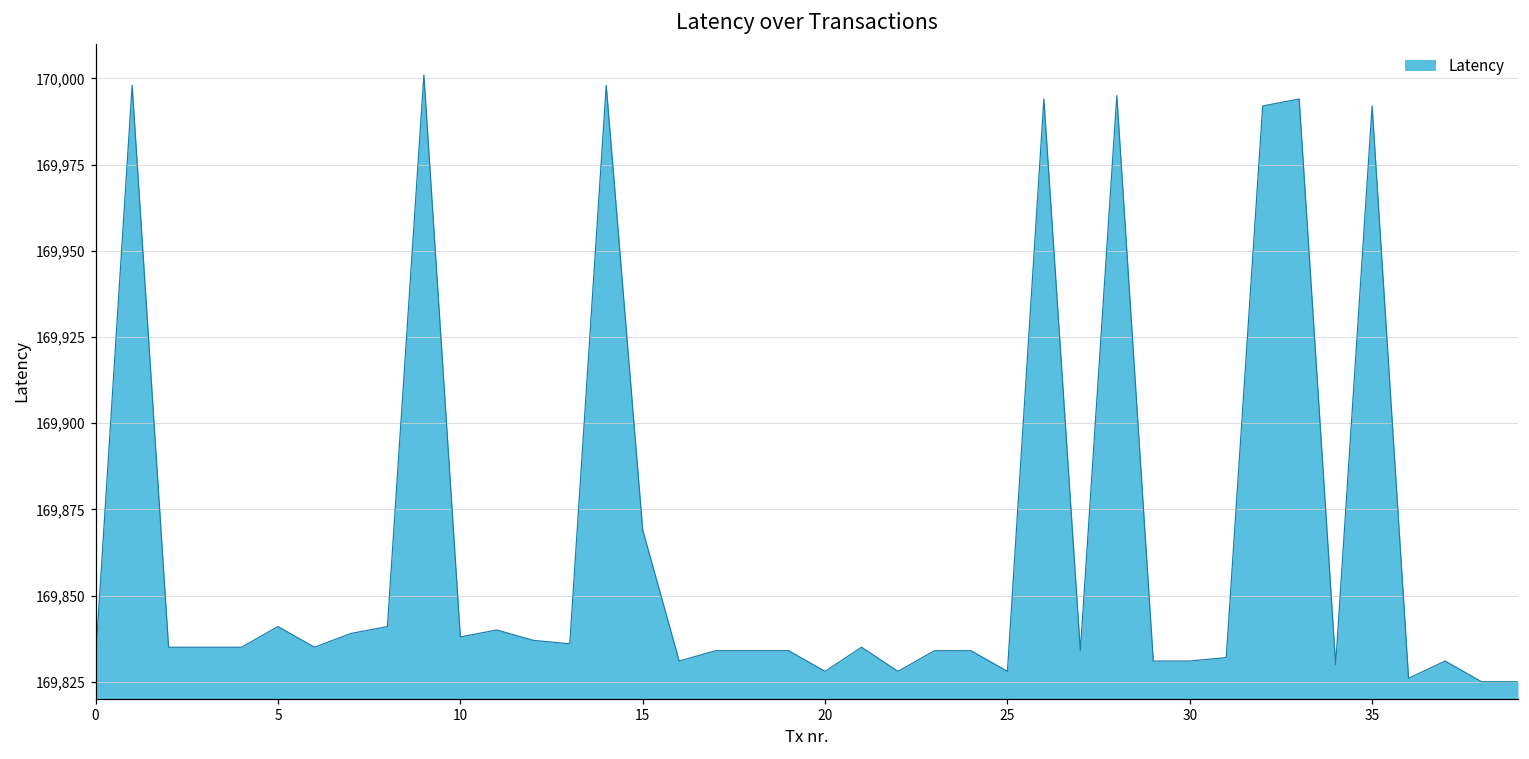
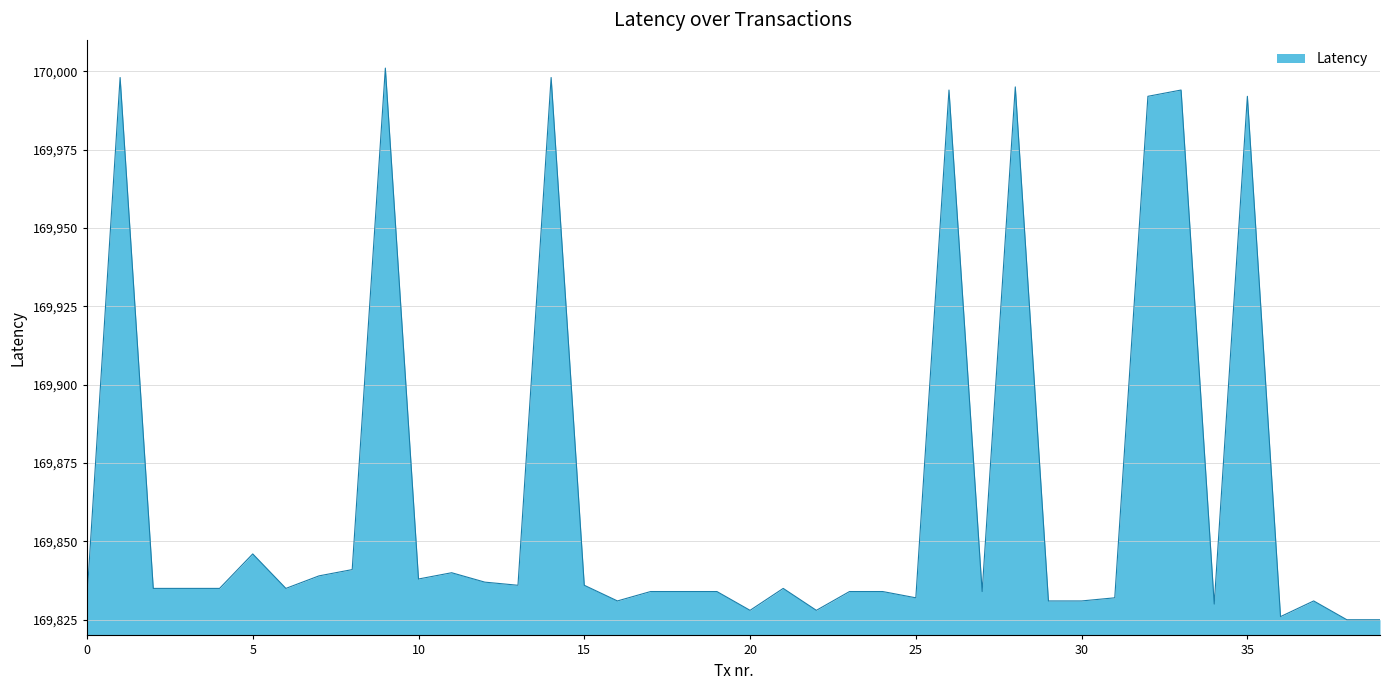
  {
    "0": "169,832",
-   "5": "169,841",
+   "5": "169,846",
    "10": "169,838",
-   "15": "169,869",
+   "15": "169,836",
    "20": "169,828",
-   "25": "169,828",
+   "25": "169,832",
    "30": "169,831",
    "35": "169,992"
  }
